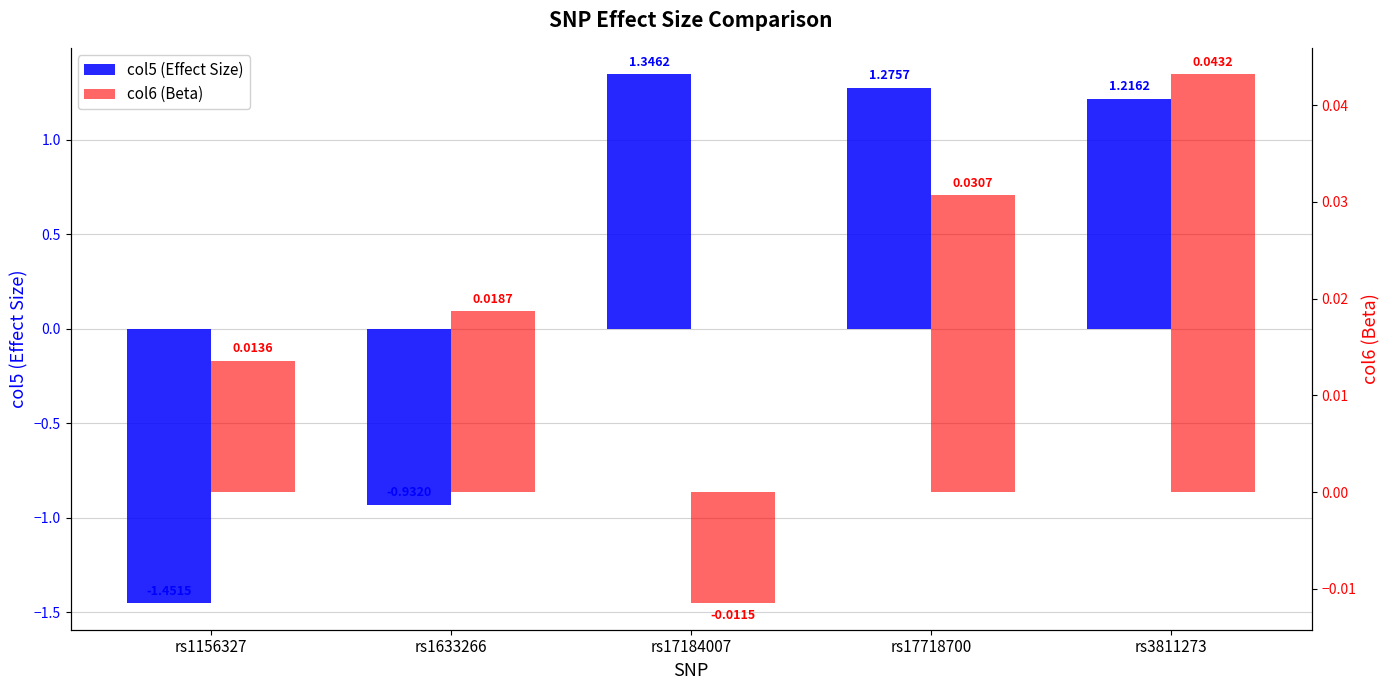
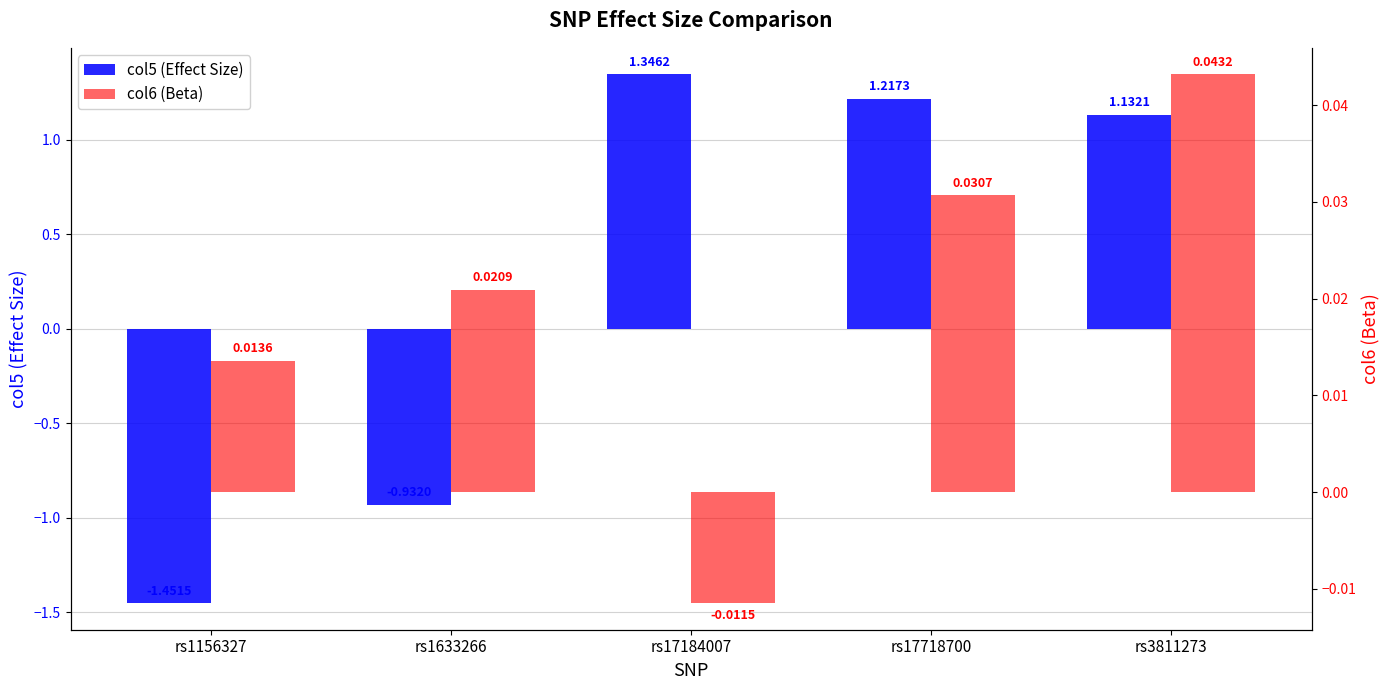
  {
    "col5 (Effect Size)": {
      "rs17184007": 1.3462,
-     "rs17718700": 1.2757,
-     "rs3811273": 1.2162
+     "rs17718700": 1.2173,
+     "rs3811273": 1.1321
    },
    "col6 (Beta)": {
      "rs1156327": 0.0136,
-     "rs1633266": 0.0187,
+     "rs1633266": 0.0209,
      "rs17184007": -0.0115,
      "rs17718700": 0.0307,
      "rs3811273": 0.0432
    }
  }
